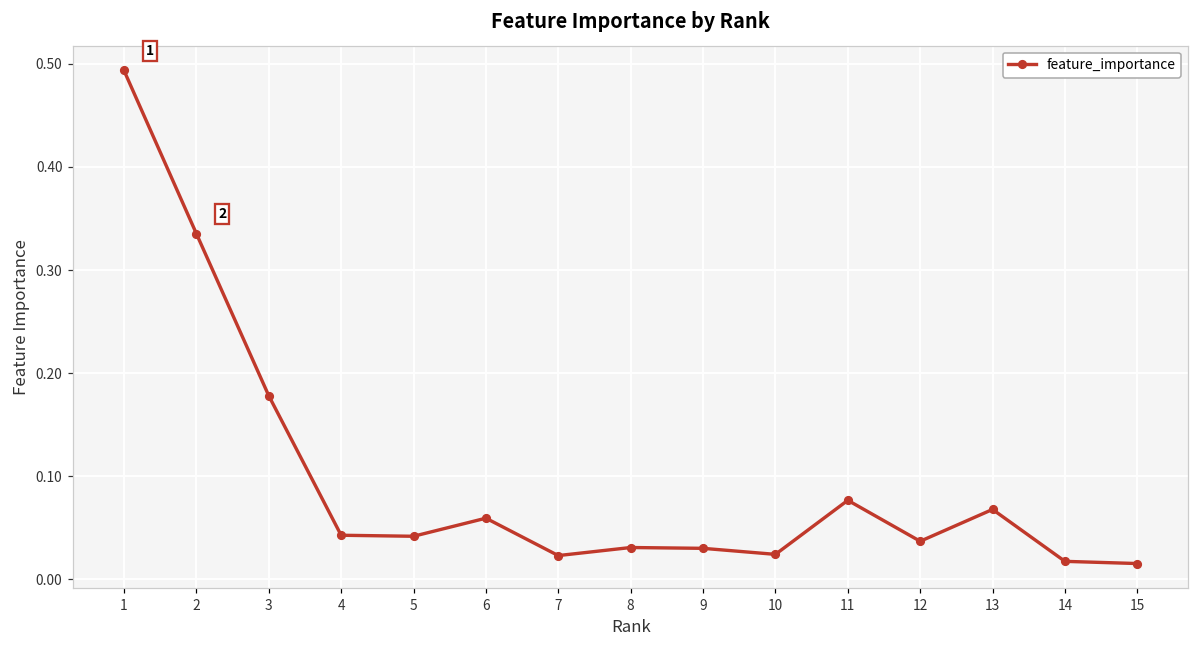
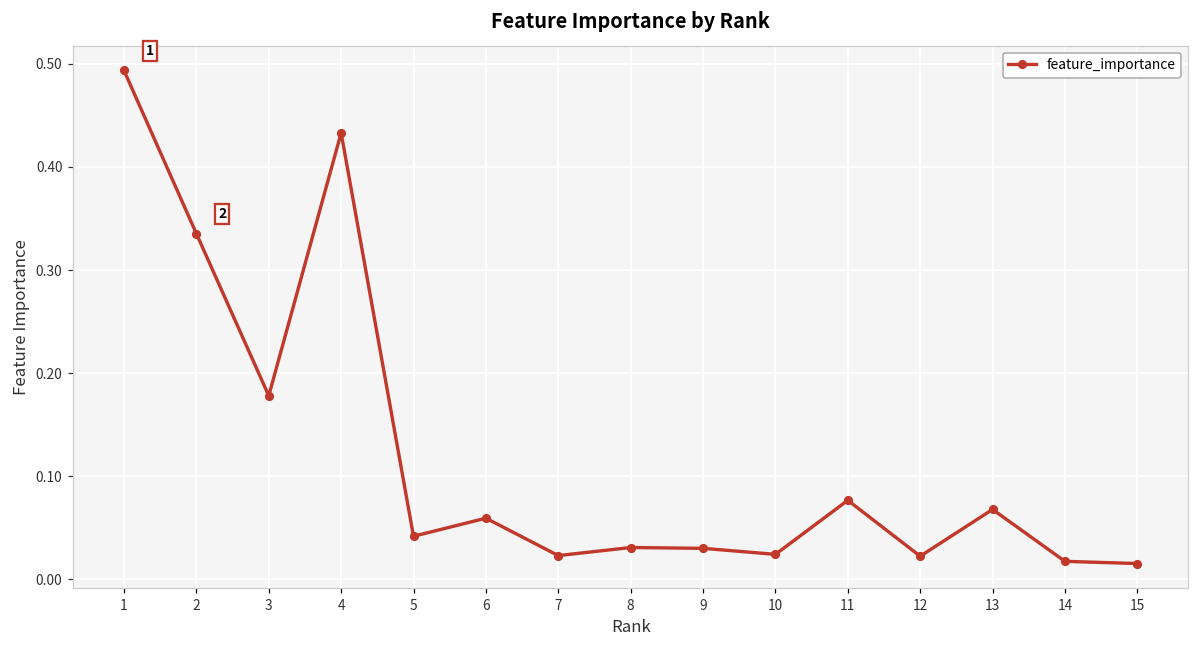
  {
    "3": 0.18,
-   "4": 0.04,
+   "4": 0.43,
    "5": 0.04,
    "6": 0.06,
    "7": 0.02,
    "8": 0.03,
    "9": 0.03,
    "10": 0.02,
    "11": 0.08,
-   "12": 0.04,
+   "12": 0.02,
    "13": 0.07,
    "14": 0.02,
    "15": 0.02
  }
